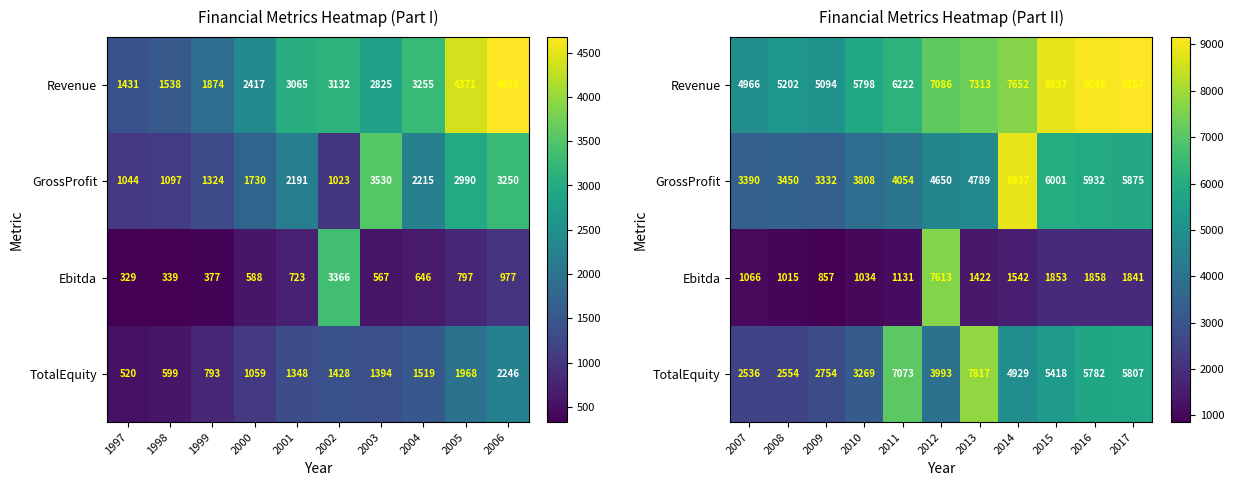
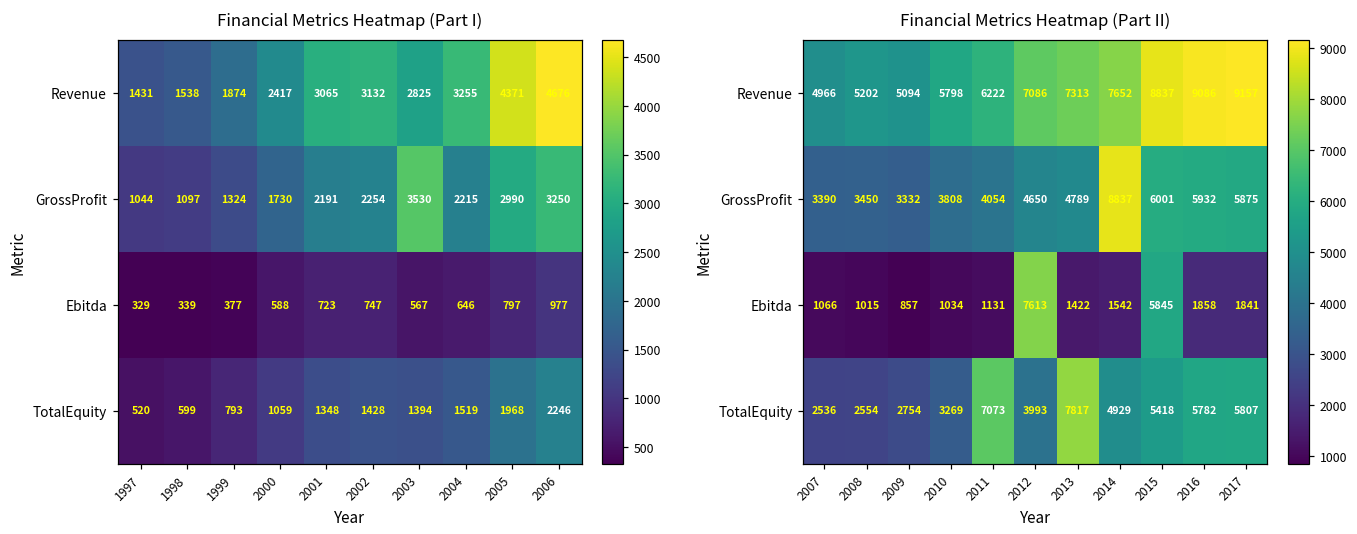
  {
    "Financial Metrics Heatmap (Part I)": {
      "Revenue": {
        "1997": 1431,
        "1998": 1538,
        "1999": 1874,
        "2000": 2417,
        "2001": 3065,
        "2002": 3132,
        "2003": 2825,
        "2004": 3255
      },
      "GrossProfit": {
        "1997": 1044,
        "1998": 1097,
        "1999": 1324,
        "2000": 1730,
        "2001": 2191,
-       "2002": 1023,
+       "2002": 2254,
        "2003": 3530,
        "2004": 2215,
        "2005": 2990,
        "2006": 3250
      },
      "Ebitda": {
        "1997": 329,
        "1998": 339,
        "1999": 377,
        "2000": 588,
        "2001": 723,
-       "2002": 3366,
+       "2002": 747,
        "2003": 567,
        "2004": 646,
        "2005": 797,
        "2006": 977
      },
      "TotalEquity": {
        "1997": 520,
        "1998": 599,
        "1999": 793,
        "2000": 1059,
        "2001": 1348,
        "2002": 1428,
        "2003": 1394,
        "2004": 1519,
        "2005": 1968,
        "2006": 2246
      }
    },
    "Financial Metrics Heatmap (Part II)": {
      "Revenue": {
        "2007": 4966,
        "2008": 5202,
        "2009": 5094,
        "2010": 5798,
        "2011": 6222,
        "2012": 7086,
        "2013": 7313,
        "2014": 7652
      },
      "GrossProfit": {
        "2007": 3390,
        "2008": 3450,
        "2009": 3332,
        "2010": 3808,
        "2011": 4054,
        "2012": 4650,
        "2013": 4789,
        "2015": 6001,
        "2016": 5932,
        "2017": 5875
      },
      "Ebitda": {
        "2007": 1066,
        "2008": 1015,
        "2009": 857,
        "2010": 1034,
        "2011": 1131,
        "2012": 7613,
        "2013": 1422,
        "2014": 1542,
-       "2015": 1853,
+       "2015": 5845,
        "2016": 1858,
        "2017": 1841
      },
      "TotalEquity": {
        "2007": 2536,
        "2008": 2554,
        "2009": 2754,
        "2010": 3269,
        "2011": 7073,
        "2012": 3993,
        "2013": 7817,
        "2014": 4929,
        "2015": 5418,
        "2016": 5782,
        "2017": 5807
      }
    }
  }
